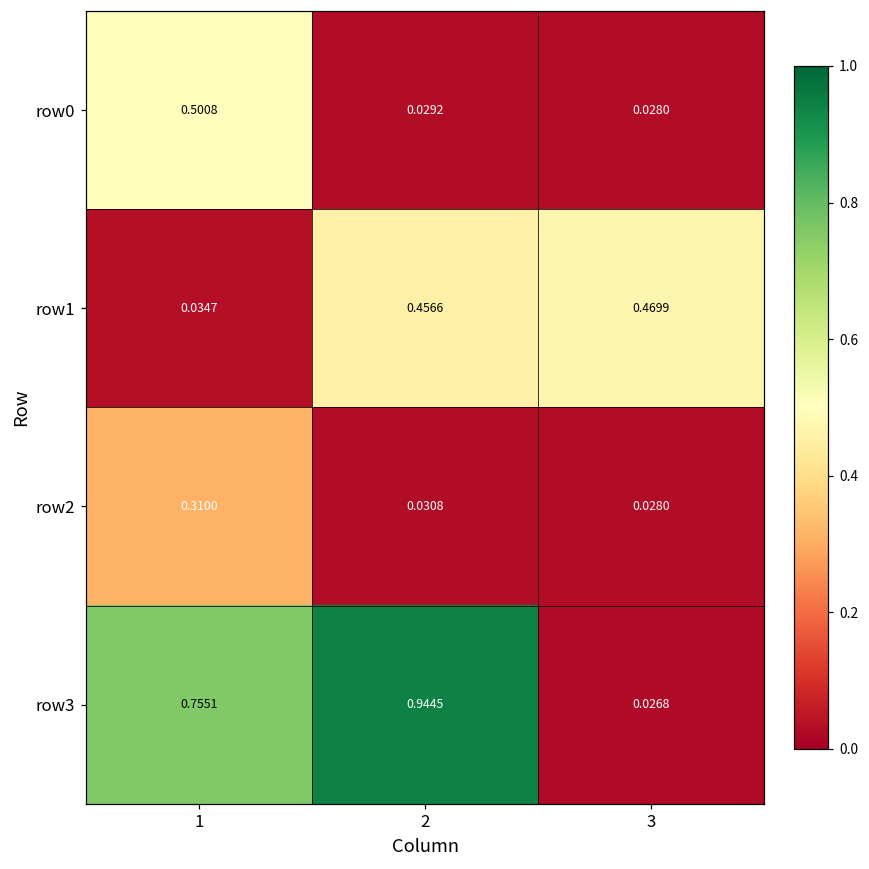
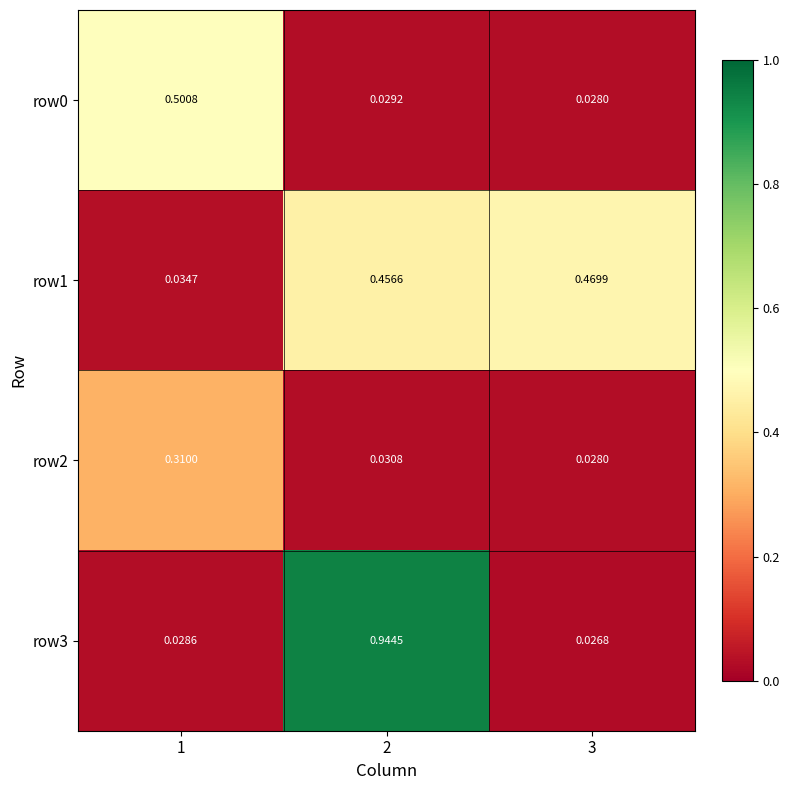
  {
    "row0": {
      "1": 0.5008,
      "2": 0.0292,
      "3": 0.0280
    },
    "row1": {
      "1": 0.0347,
      "2": 0.4566,
      "3": 0.4699
    },
    "row2": {
      "1": 0.3100,
      "2": 0.0308,
      "3": 0.0280
    },
    "row3": {
-     "1": 0.7551,
+     "1": 0.0286,
      "2": 0.9445,
      "3": 0.0268
    }
  }
